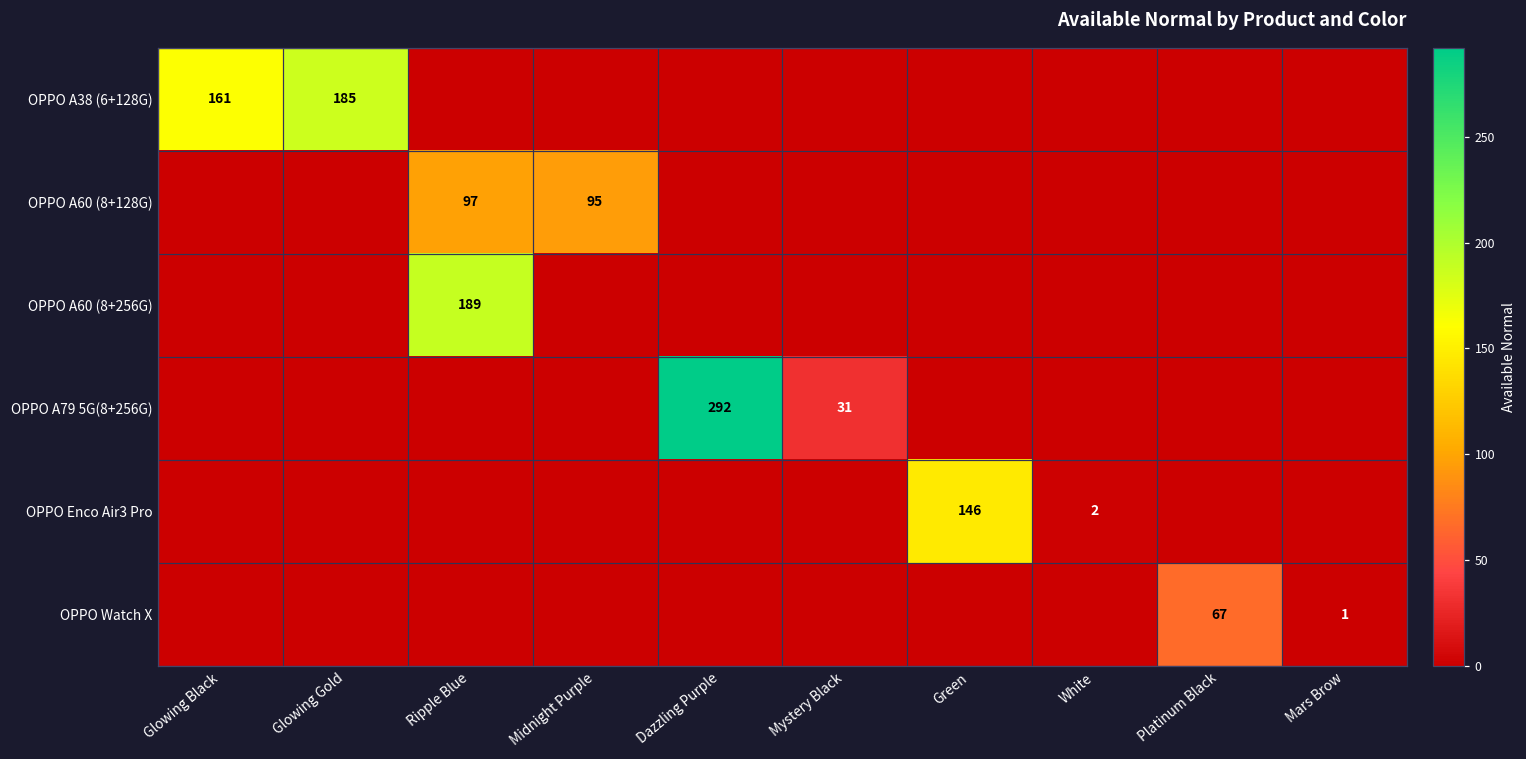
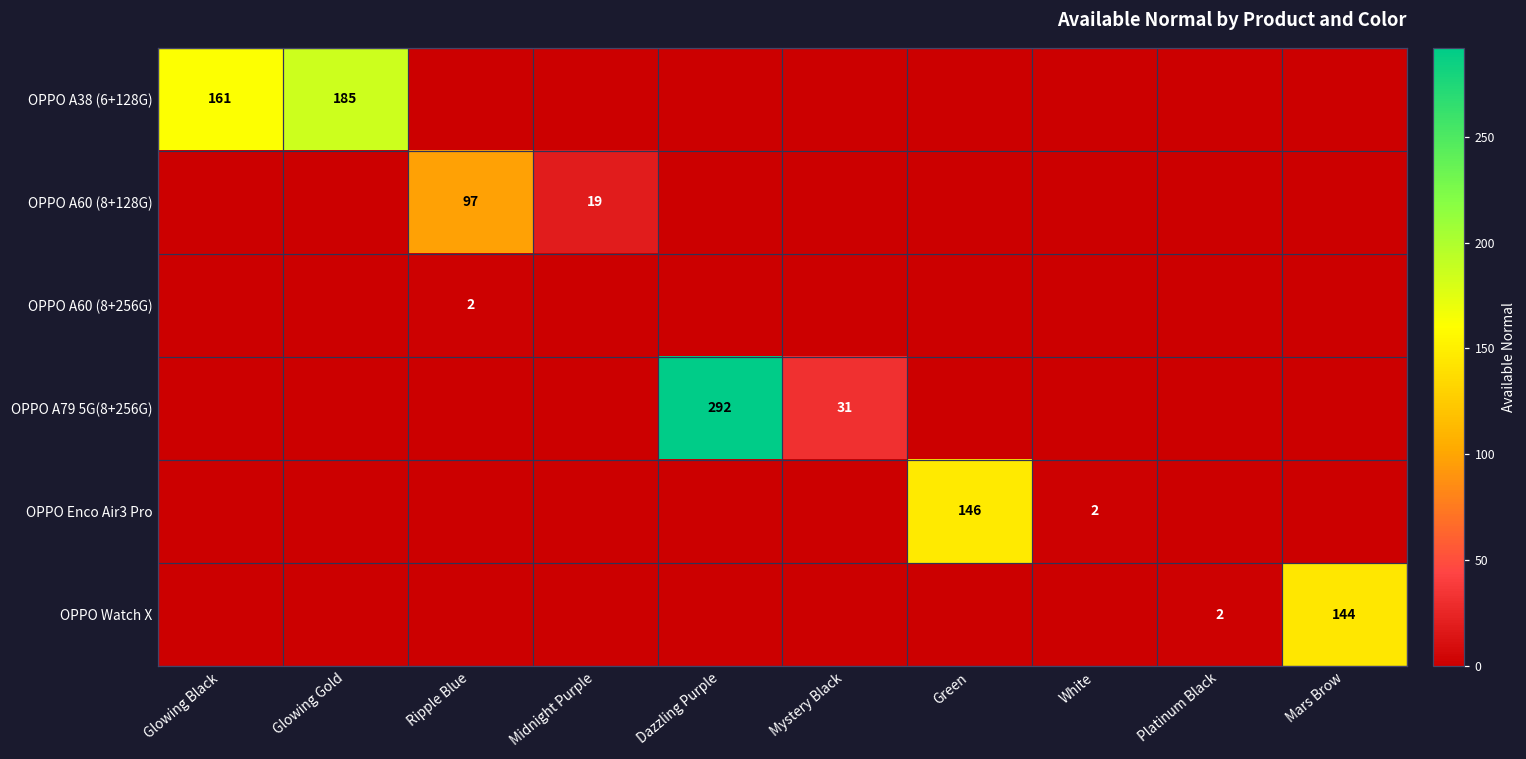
  {
    "OPPO A38 (6+128G)": {
      "Glowing Black": 161,
      "Glowing Gold": 185
    },
    "OPPO A60 (8+128G)": {
      "Ripple Blue": 97,
-     "Midnight Purple": 95
+     "Midnight Purple": 19
    },
    "OPPO A60 (8+256G)": {
-     "Ripple Blue": 189
+     "Ripple Blue": 2
    },
    "OPPO A79 5G(8+256G)": {
      "Dazzling Purple": 292,
      "Mystery Black": 31
    },
    "OPPO Enco Air3 Pro": {
      "Green": 146,
      "White": 2
    },
    "OPPO Watch X": {
-     "Platinum Black": 67,
-     "Mars Brow": 1
+     "Platinum Black": 2,
+     "Mars Brow": 144
    }
  }
